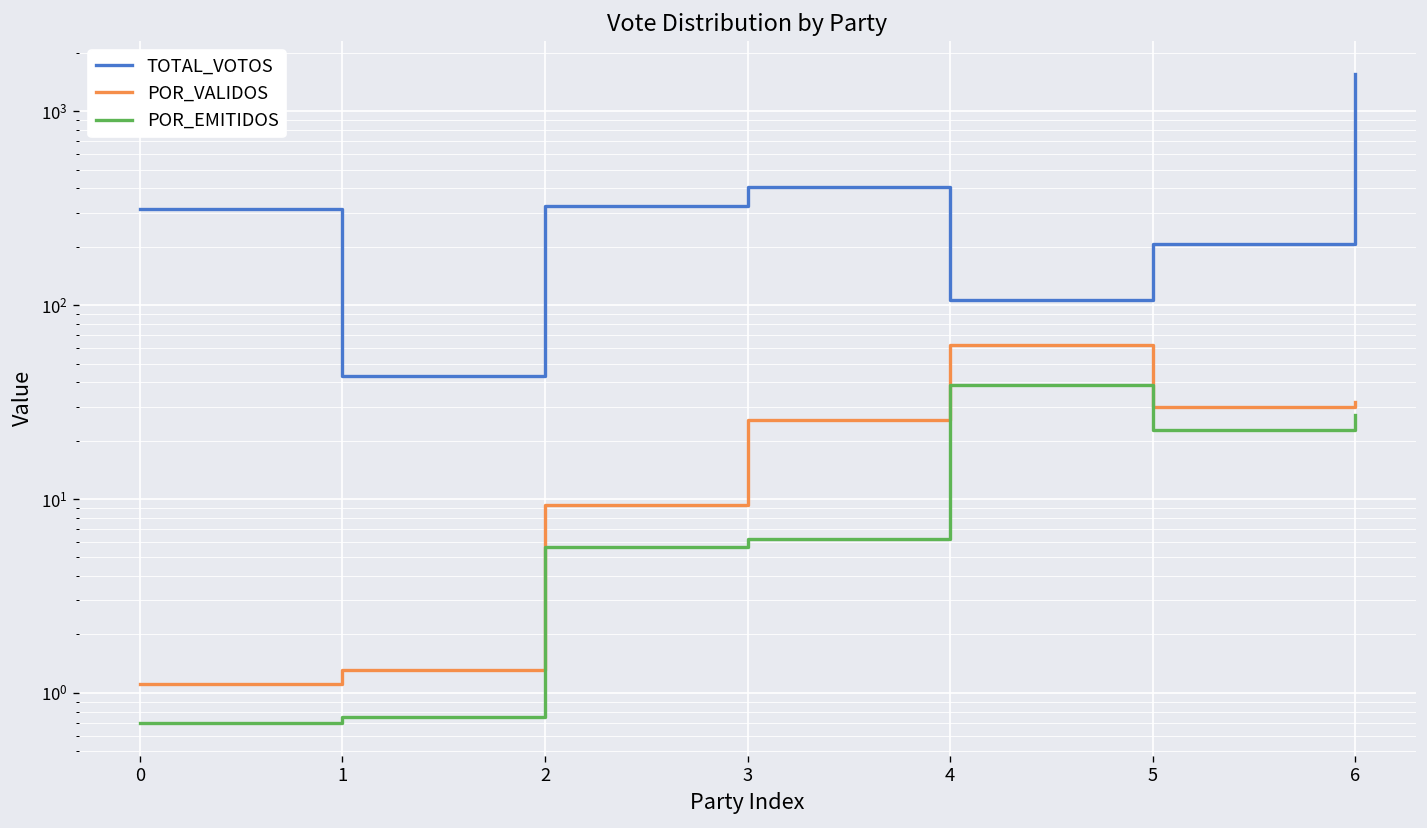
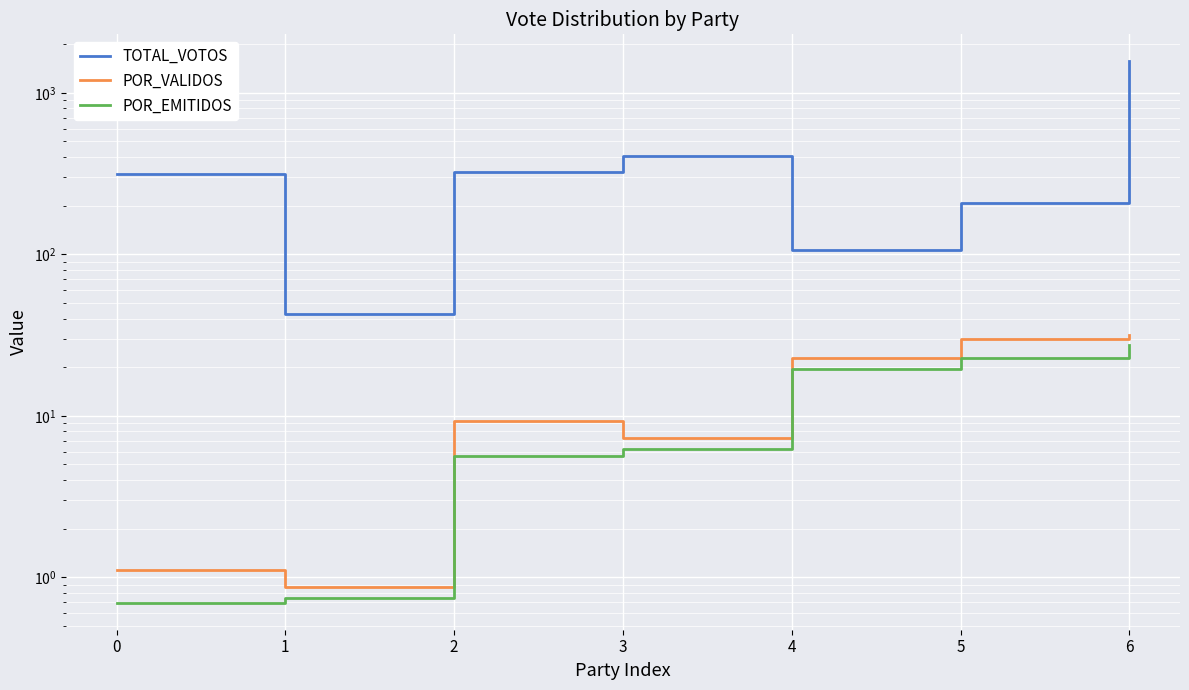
  {
    "TOTAL_VOTOS": {
      "0": 320,
      "1": 43,
      "2": 320,
      "3": 410,
      "4": 110,
      "5": 210,
      "6": 1600
    },
    "POR_VALIDOS": {
      "0": 1.1,
-     "1": 1.3,
+     "1": 0.9,
      "2": 9,
-     "3": 26,
-     "4": 62,
+     "3": 7,
+     "4": 23,
      "5": 30,
      "6": 32
    },
    "POR_EMITIDOS": {
      "0": 0.70,
      "1": 0.7,
      "2": 5.6,
      "3": 6.3,
-     "4": 39,
+     "4": 20,
      "5": 23,
      "6": 27
    }
  }
